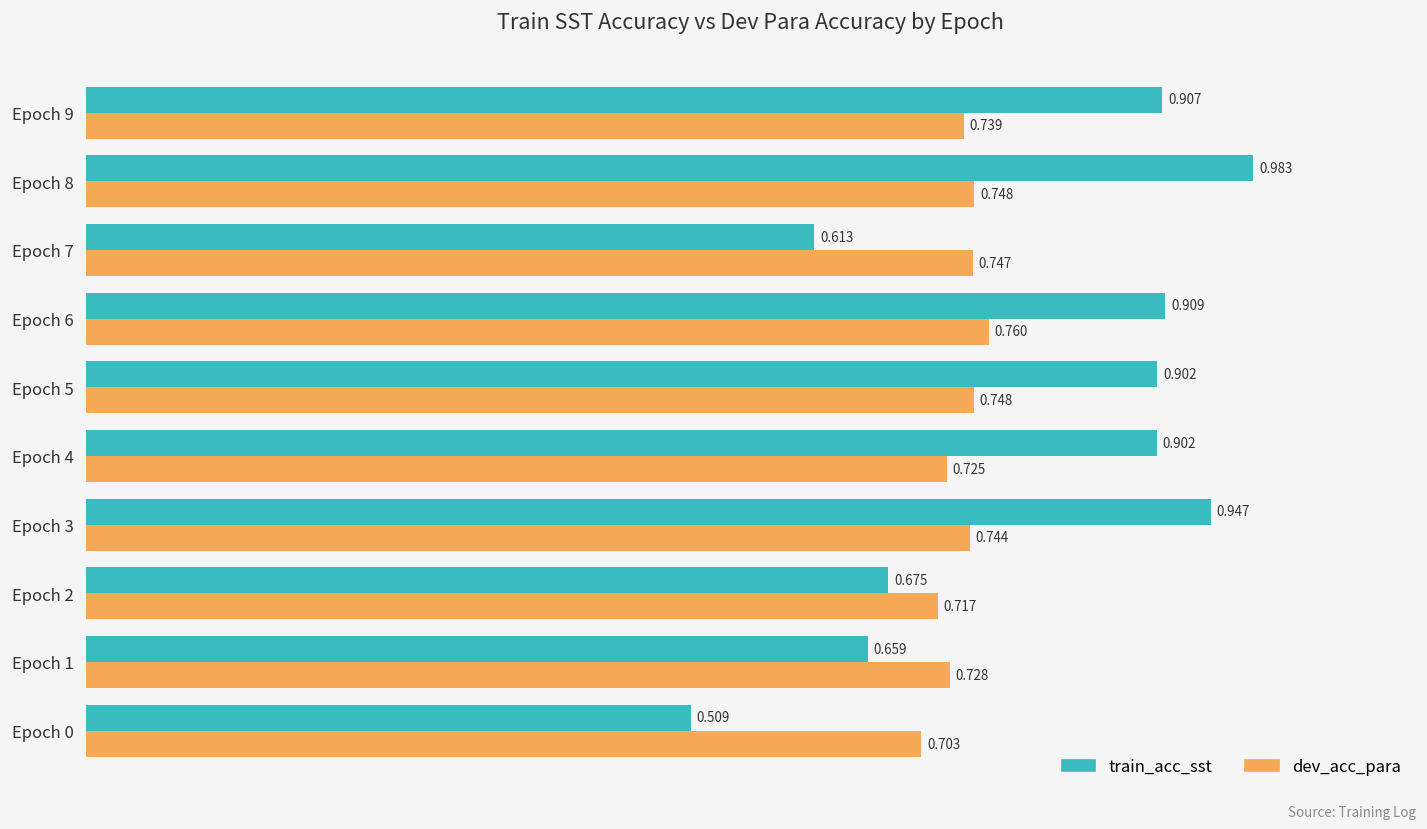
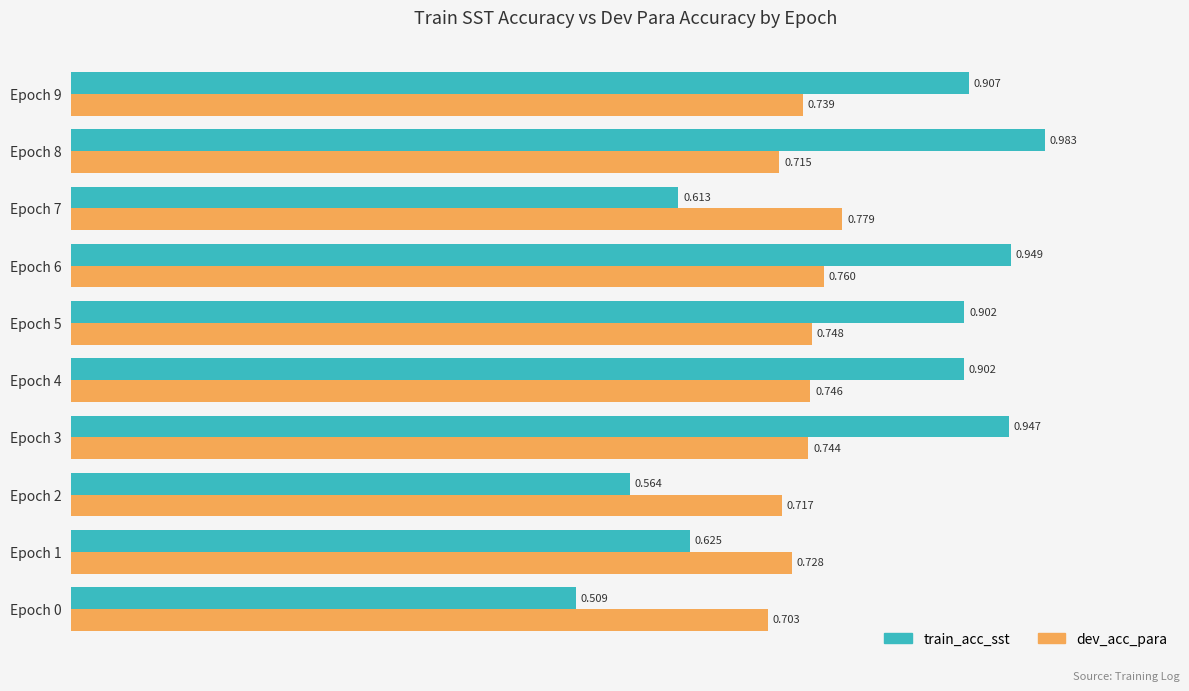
  {
    "train_acc_sst": {
      "Epoch 9": 0.907,
      "Epoch 8": 0.983,
      "Epoch 7": 0.613,
-     "Epoch 6": 0.909,
+     "Epoch 6": 0.949,
      "Epoch 5": 0.902,
      "Epoch 4": 0.902,
      "Epoch 3": 0.947,
-     "Epoch 2": 0.675,
-     "Epoch 1": 0.659,
+     "Epoch 2": 0.564,
+     "Epoch 1": 0.625,
      "Epoch 0": 0.509
    },
    "dev_acc_para": {
      "Epoch 9": 0.739,
-     "Epoch 8": 0.748,
-     "Epoch 7": 0.747,
+     "Epoch 8": 0.715,
+     "Epoch 7": 0.779,
      "Epoch 6": 0.760,
      "Epoch 5": 0.748,
-     "Epoch 4": 0.725,
+     "Epoch 4": 0.746,
      "Epoch 3": 0.744,
      "Epoch 2": 0.717,
      "Epoch 1": 0.728,
      "Epoch 0": 0.703
    }
  }
